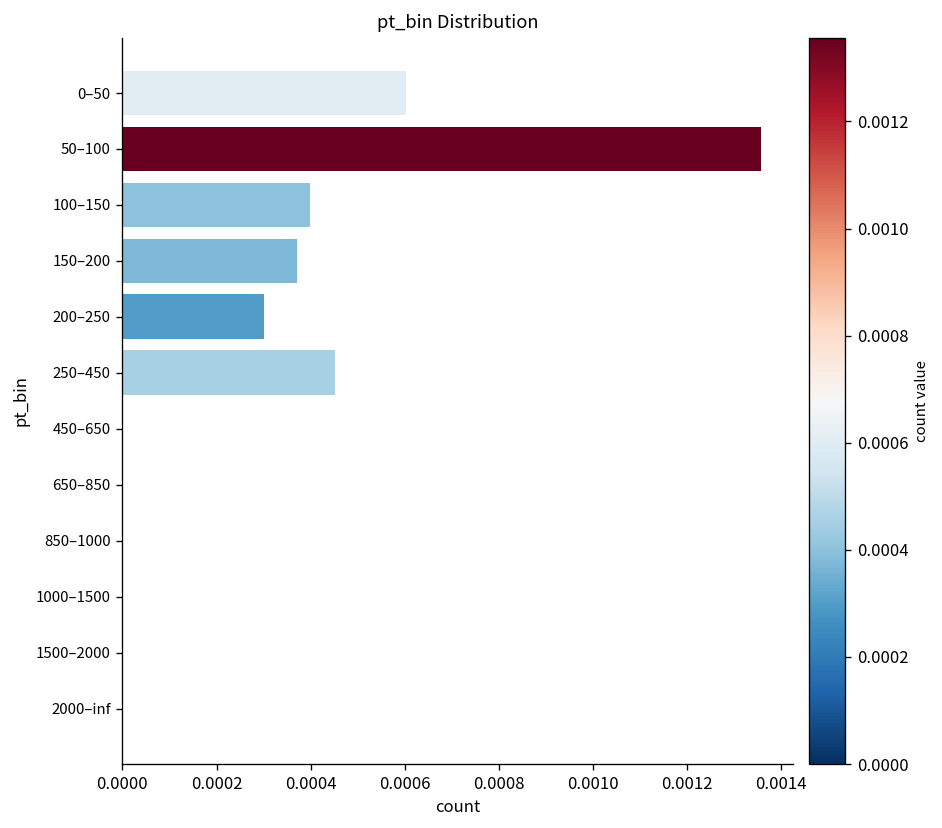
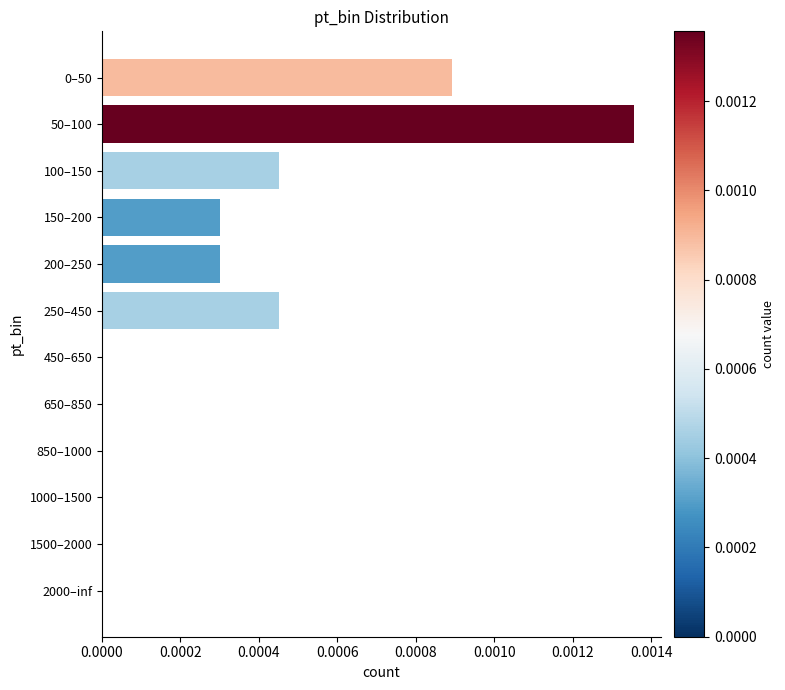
  {
-   "0–50": 0.00060,
+   "0–50": 0.00089,
    "50–100": 0.00136,
-   "100–150": 0.00040,
-   "150–200": 0.00037,
+   "100–150": 0.00045,
+   "150–200": 0.00030,
    "200–250": 0.00030,
    "250–450": 0.00045,
    "450–650": 0.00000,
    "650–850": 0.00000,
    "850–1000": 0.00000,
    "1000–1500": 0.00000,
    "1500–2000": 0.00000,
    "2000–inf": 0.00000
  }
